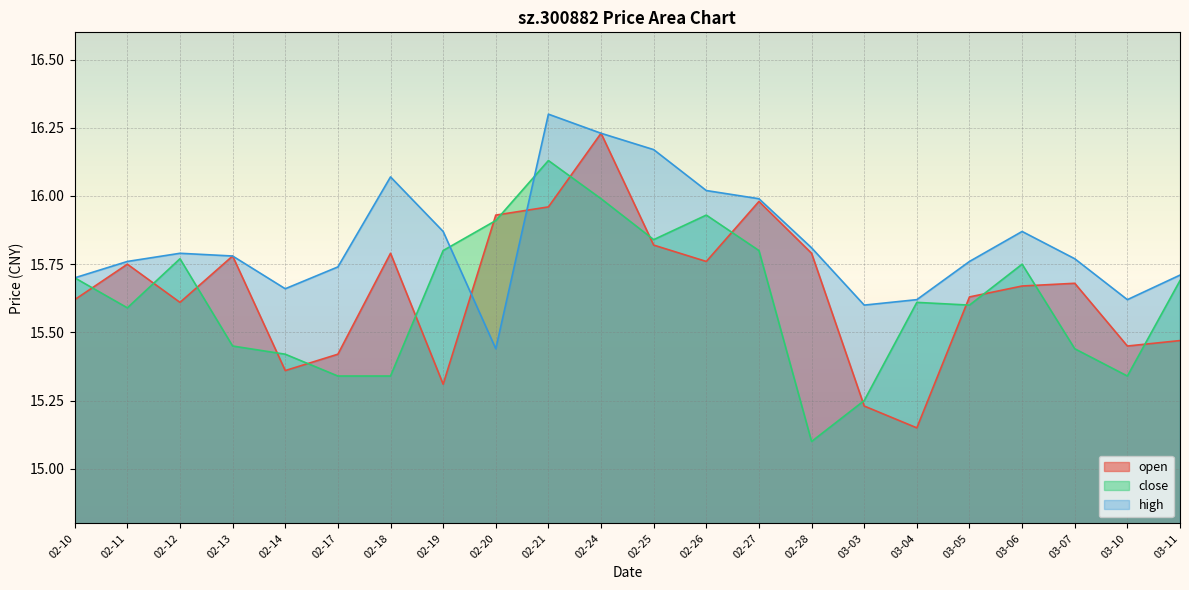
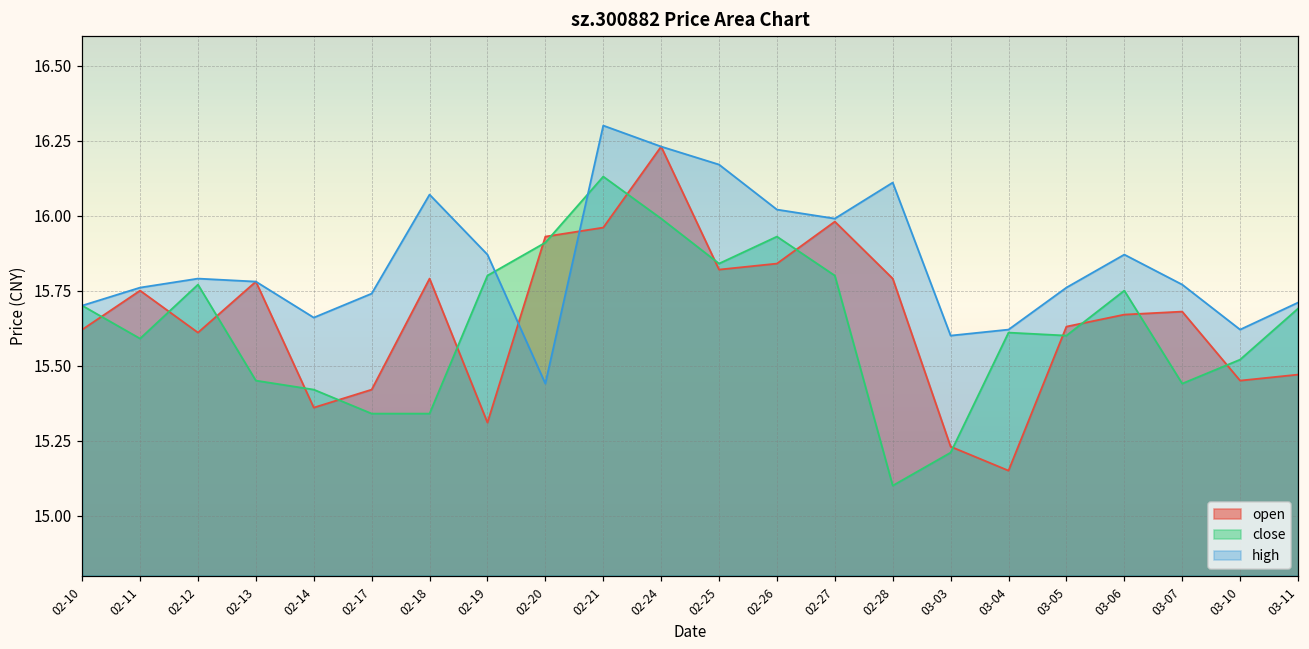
  {
    "open": {
      "02-10": 15.62,
      "02-11": 15.75,
      "02-12": 15.61,
      "02-14": 15.36,
      "02-17": 15.42,
      "02-18": 15.79,
      "02-19": 15.31,
      "02-20": 15.93,
      "02-21": 15.96,
      "02-25": 15.82,
-     "02-26": 15.76,
+     "02-26": 15.84,
      "02-27": 15.98,
      "02-28": 15.79,
      "03-03": 15.23,
      "03-04": 15.15,
      "03-05": 15.63,
      "03-06": 15.67,
      "03-07": 15.68,
      "03-10": 15.45,
      "03-11": 15.47
    },
    "close": {
      "02-11": 15.59,
      "02-12": 15.77,
      "02-13": 15.45,
      "02-14": 15.42,
      "02-17": 15.34,
      "02-18": 15.34,
      "02-19": 15.80,
      "02-20": 15.91,
      "02-21": 16.13,
      "02-24": 15.99,
      "02-25": 15.84,
      "02-26": 15.93,
      "02-27": 15.80,
      "02-28": 15.10,
-     "03-03": 15.25,
+     "03-03": 15.21,
      "03-04": 15.61,
      "03-05": 15.60,
      "03-06": 15.75,
      "03-07": 15.44,
-     "03-10": 15.34,
+     "03-10": 15.52,
      "03-11": 15.69
    },
    "high": {
      "02-11": 15.76,
      "02-12": 15.79,
      "02-14": 15.66,
      "02-17": 15.74,
      "02-18": 16.07,
      "02-19": 15.87,
      "02-20": 15.44,
      "02-21": 16.30,
      "02-25": 16.17,
      "02-26": 16.02,
      "02-27": 15.99,
-     "02-28": 15.81,
+     "02-28": 16.11,
      "03-03": 15.60,
      "03-04": 15.62,
      "03-05": 15.76,
      "03-06": 15.87,
      "03-07": 15.77,
      "03-10": 15.62,
      "03-11": 15.71
    }
  }
